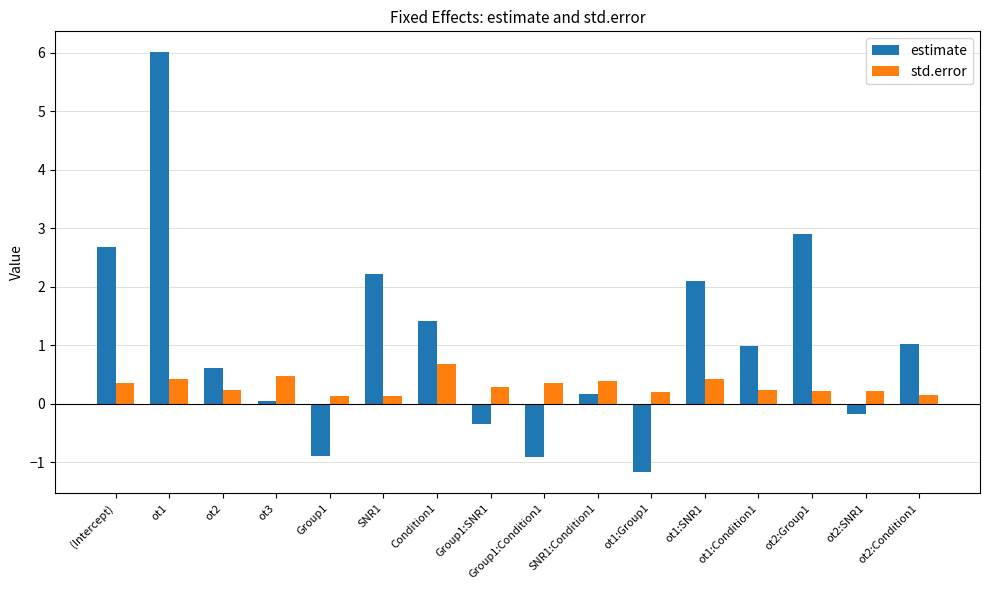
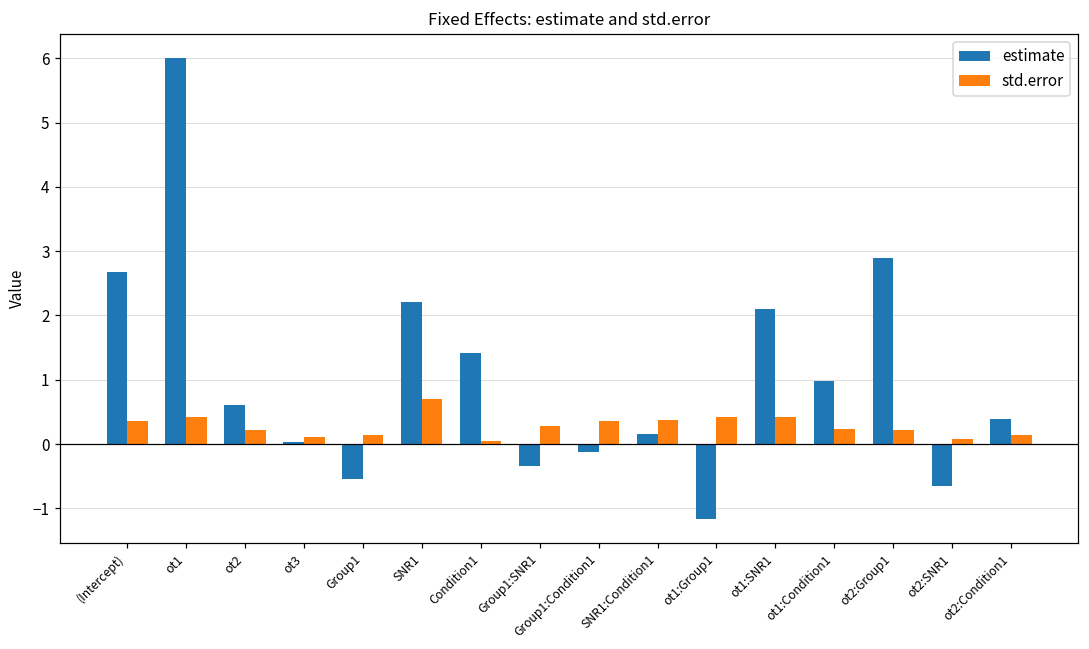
  {
    "estimate": {
      "(Intercept)": 2.7,
      "ot1": 6.0,
      "ot2": 0.6,
-     "Group1": -0.9,
+     "Group1": -0.5,
      "SNR1": 2.2,
      "Condition1": 1.4,
      "Group1:SNR1": -0.3,
-     "Group1:Condition1": -0.9,
+     "Group1:Condition1": -0.1,
      "SNR1:Condition1": 0.2,
      "ot1:Group1": -1.2,
      "ot1:SNR1": 2.1,
      "ot1:Condition1": 1.0,
      "ot2:Group1": 2.9,
-     "ot2:SNR1": -0.2,
-     "ot2:Condition1": 1.0
+     "ot2:SNR1": -0.7,
+     "ot2:Condition1": 0.4
    },
    "std.error": {
      "(Intercept)": 0.4,
      "ot1": 0.4,
      "ot2": 0.2,
-     "ot3": 0.5,
+     "ot3": 0.1,
      "Group1": 0.1,
-     "SNR1": 0.1,
-     "Condition1": 0.7,
+     "SNR1": 0.7,
+     "Condition1": 0.0,
      "Group1:SNR1": 0.3,
      "Group1:Condition1": 0.4,
      "SNR1:Condition1": 0.4,
-     "ot1:Group1": 0.2,
+     "ot1:Group1": 0.4,
      "ot1:SNR1": 0.4,
      "ot1:Condition1": 0.2,
      "ot2:Group1": 0.2,
-     "ot2:SNR1": 0.2,
+     "ot2:SNR1": 0.1,
      "ot2:Condition1": 0.1
    }
  }
